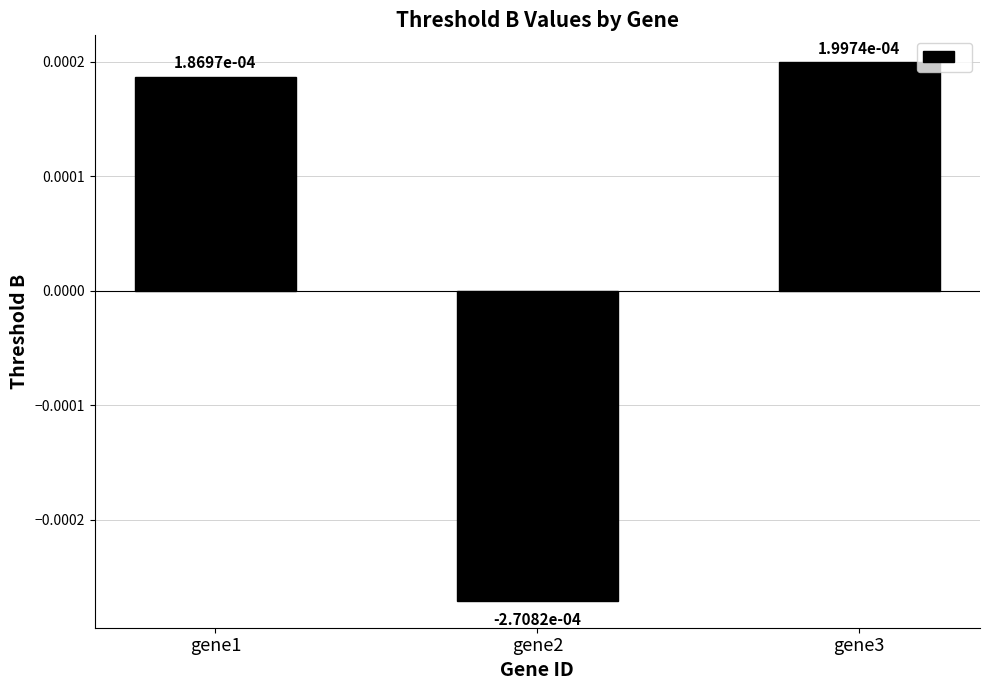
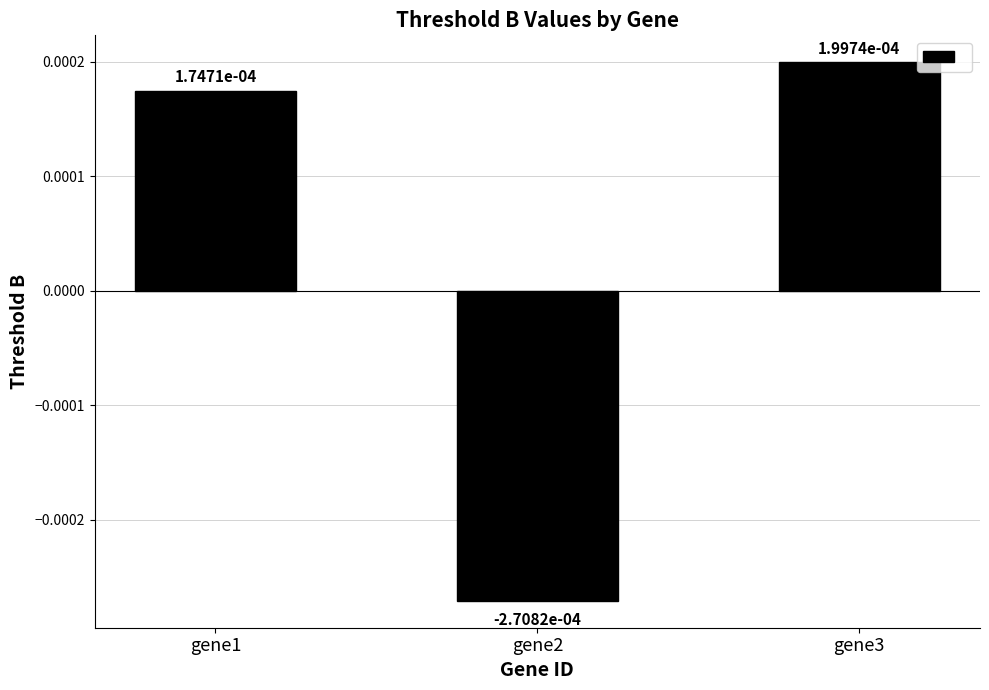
  {
-   "gene1": "1.8697e-04",
+   "gene1": "1.7471e-04",
    "gene2": "-2.7082e-04",
    "gene3": "1.9974e-04"
  }
